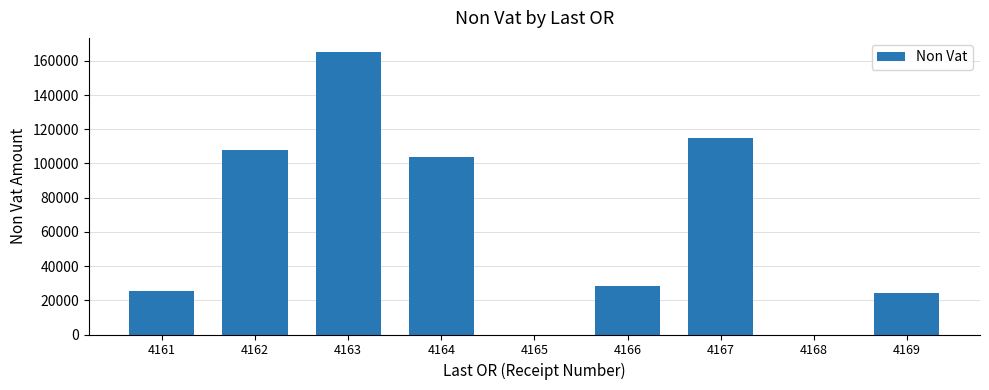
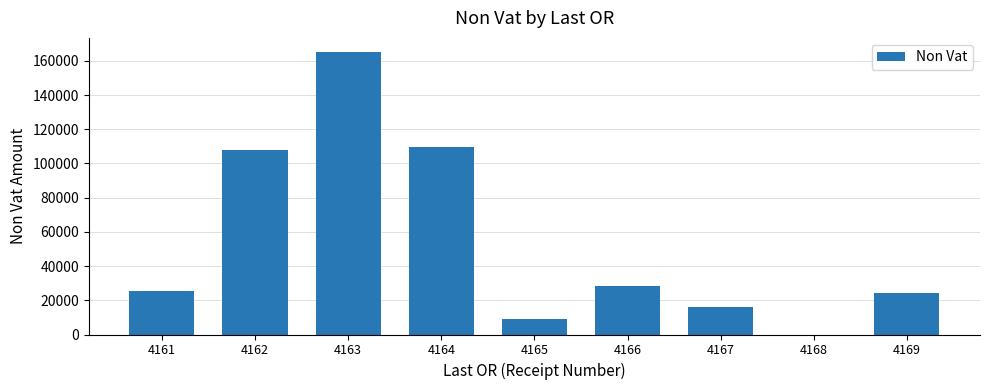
  {
    "4161": 25000,
    "4162": 108000,
    "4163": 165000,
-   "4164": 104000,
-   "4165": 0,
+   "4164": 109000,
+   "4165": 9000,
    "4166": 28000,
-   "4167": 115000,
+   "4167": 16000,
    "4168": 0,
    "4169": 25000
  }
